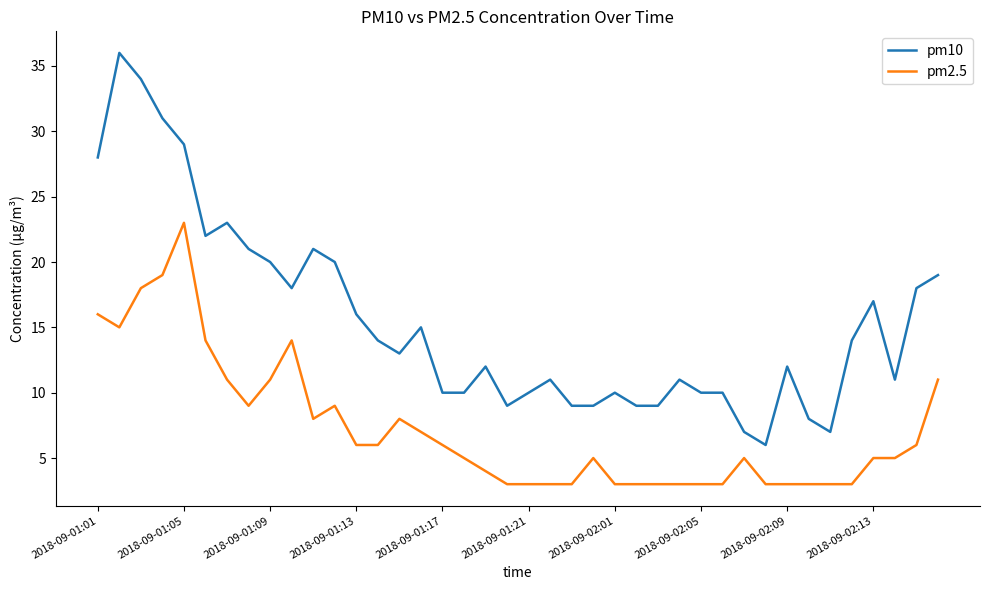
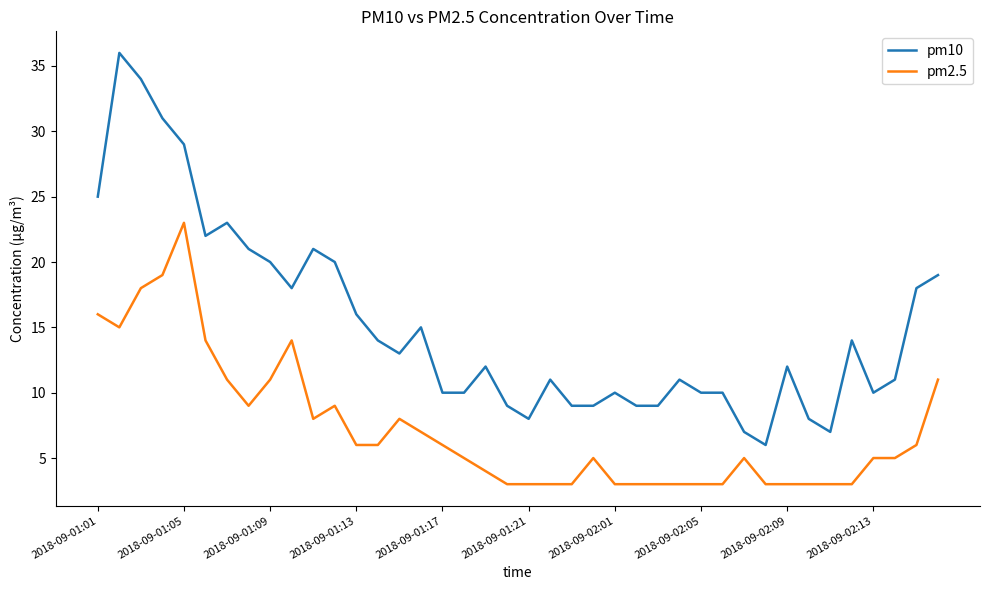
  {
    "pm10": {
-     "2018-09-01:01": 28,
+     "2018-09-01:01": 25,
      "2018-09-01:05": 29,
      "2018-09-01:09": 20,
      "2018-09-01:13": 16,
      "2018-09-01:17": 10,
-     "2018-09-01:21": 10,
+     "2018-09-01:21": 8,
      "2018-09-02:01": 10,
      "2018-09-02:05": 10,
      "2018-09-02:09": 12,
-     "2018-09-02:13": 17
+     "2018-09-02:13": 10
    },
    "pm2.5": {
      "2018-09-01:01": 16,
      "2018-09-01:05": 23,
      "2018-09-01:09": 11,
      "2018-09-01:13": 6,
      "2018-09-01:17": 6,
      "2018-09-01:21": 3,
      "2018-09-02:01": 3,
      "2018-09-02:05": 3,
      "2018-09-02:09": 3,
      "2018-09-02:13": 5
    }
  }
